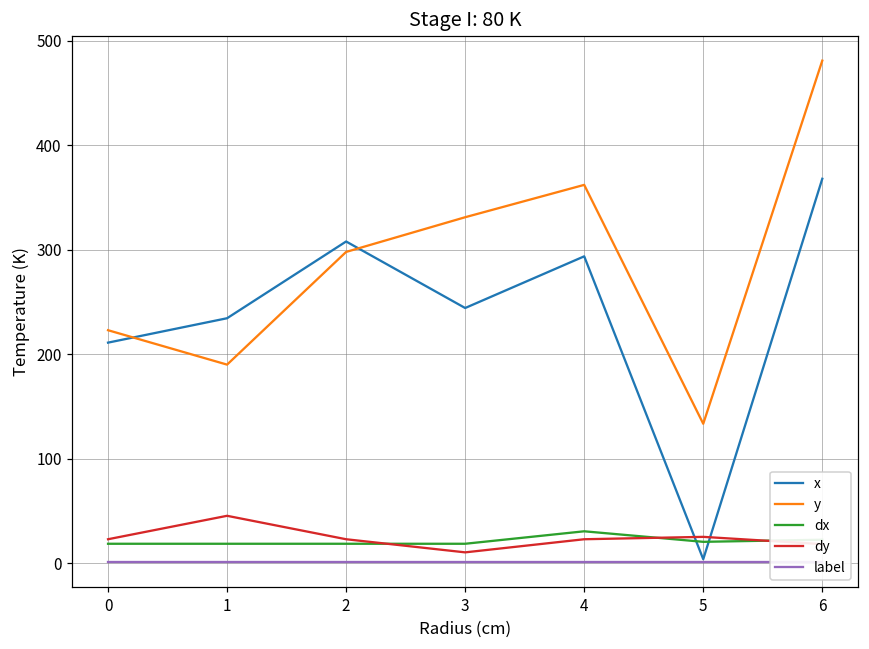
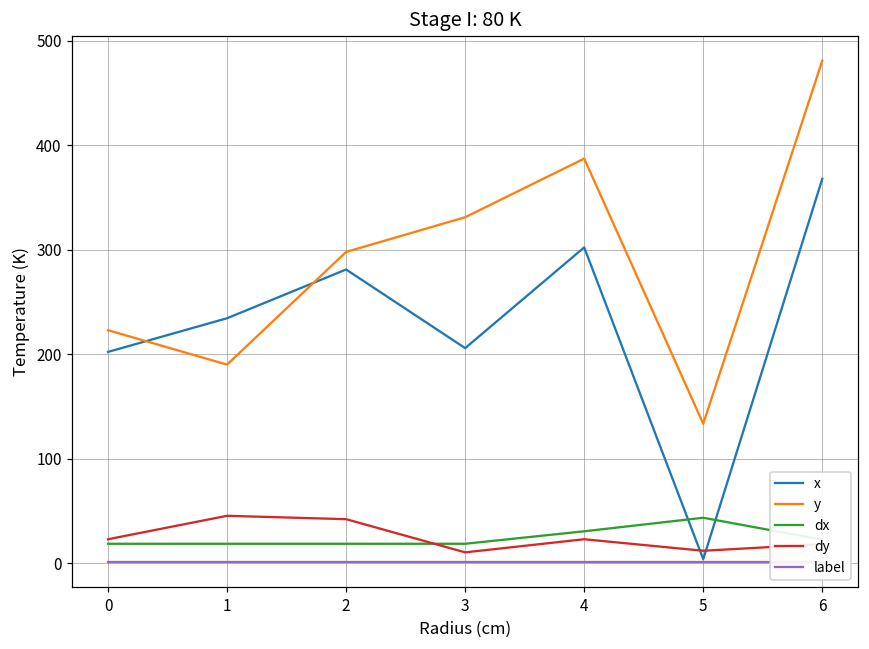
  {
    "x": {
-     "0": 210,
+     "0": 200,
      "1": 230,
-     "2": 310,
-     "3": 240,
-     "4": 290,
+     "2": 280,
+     "3": 210,
+     "4": 300,
      "6": 370
    },
    "y": {
      "0": 220,
      "1": 190,
      "2": 300,
      "3": 330,
-     "4": 360,
+     "4": 390,
      "5": 130,
      "6": 480
    },
    "dx": {
      "0": 20,
      "1": 20,
      "2": 20,
      "3": 20,
      "4": 30,
-     "5": 20
+     "5": 40
    },
    "dy": {
      "0": 20,
      "1": 50,
-     "2": 20,
+     "2": 40,
      "3": 10,
      "4": 20,
-     "5": 30
+     "5": 10
    },
    "label": {
      "0": 0,
      "1": 0,
      "2": 0,
      "3": 0,
      "4": 0
    }
  }
